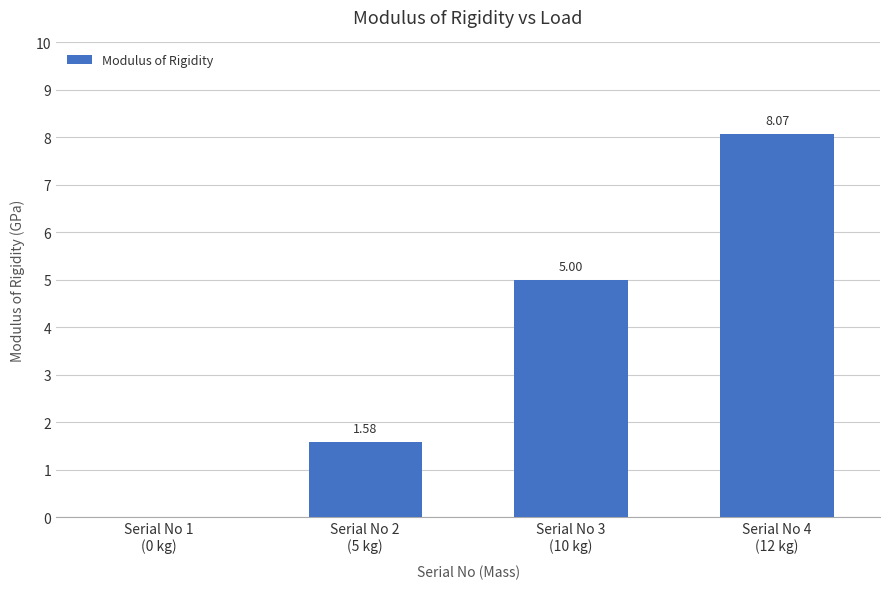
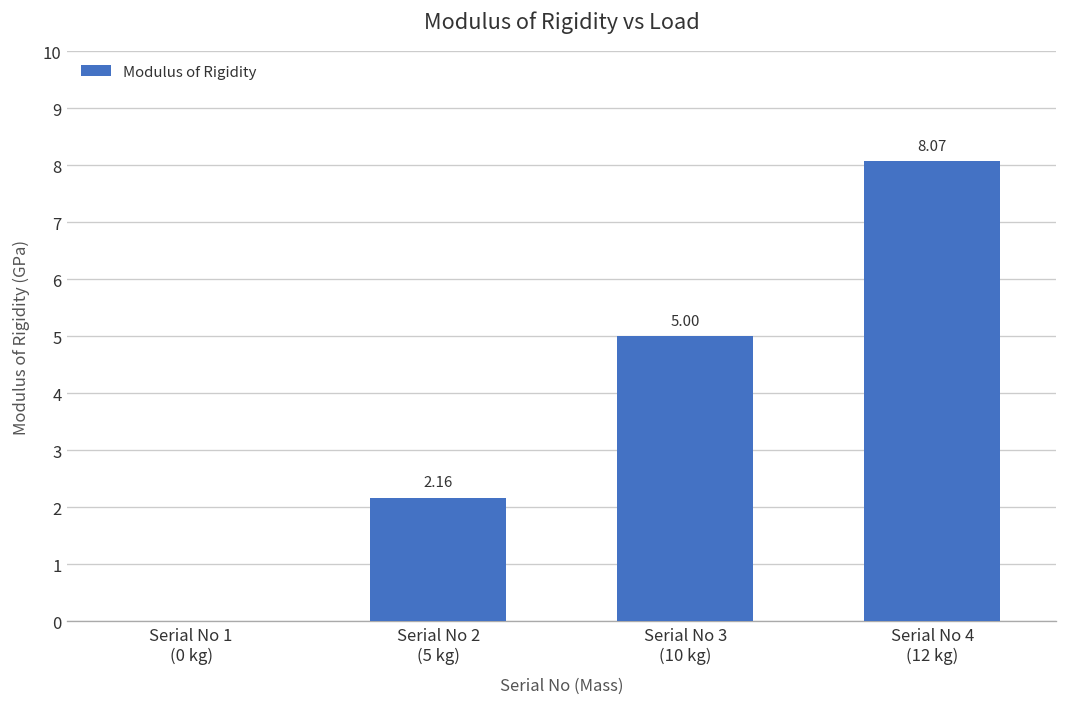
  {
-   "Serial No 2 (5 kg)": 1.58,
+   "Serial No 2 (5 kg)": 2.16,
    "Serial No 3 (10 kg)": 5.00,
    "Serial No 4 (12 kg)": 8.07
  }
